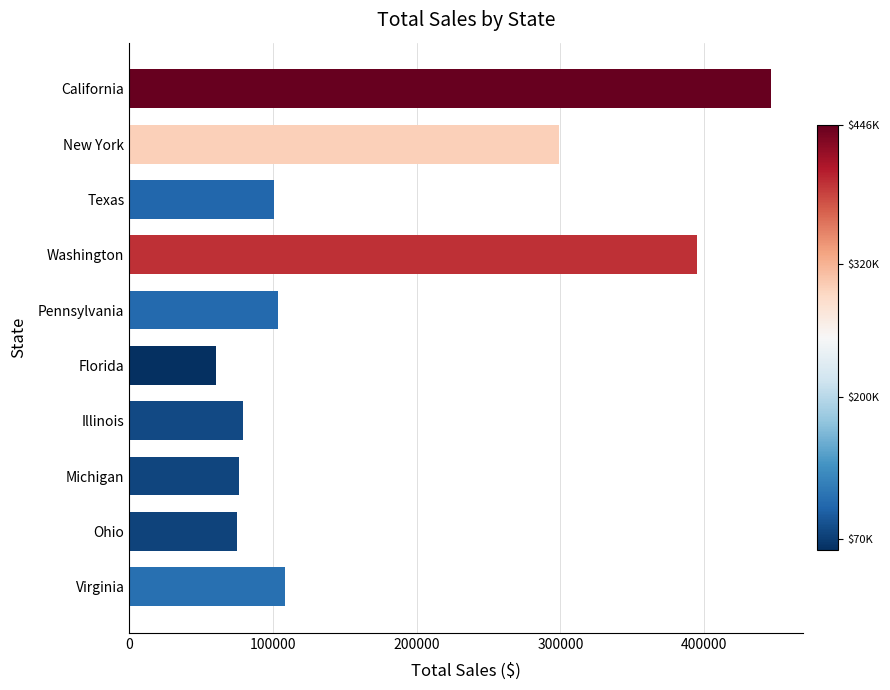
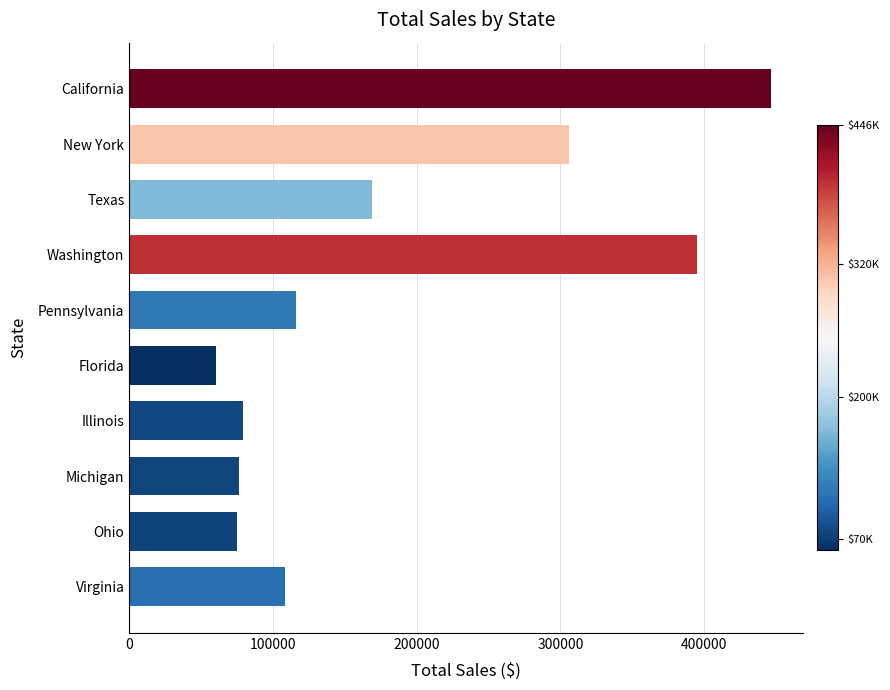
  {
    "California": 446000,
-   "New York": 299000,
-   "Texas": 101000,
+   "New York": 306000,
+   "Texas": 169000,
    "Washington": 395000,
-   "Pennsylvania": 103000,
+   "Pennsylvania": 116000,
    "Florida": 60000,
    "Illinois": 79000,
    "Michigan": 76000,
    "Ohio": 75000,
    "Virginia": 109000
  }
